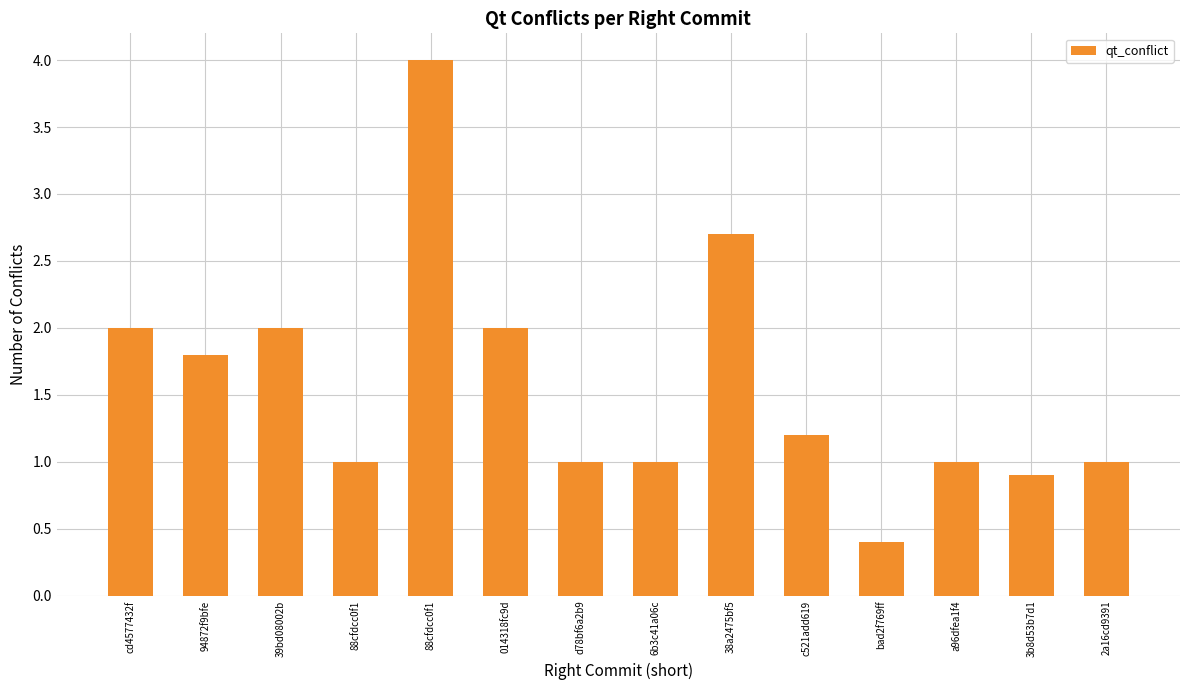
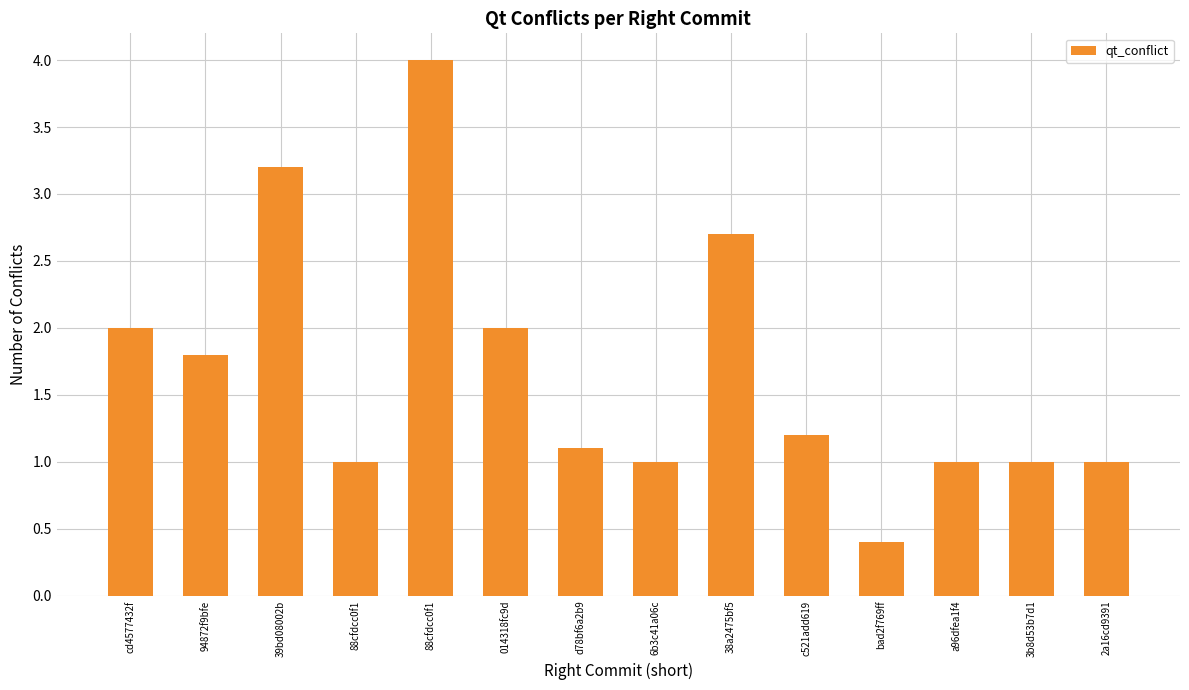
  {
    "cd4577432f": 2.0,
    "94872f9bfe": 1.8,
-   "39bd08002b": 2.0,
+   "39bd08002b": 3.2,
    "014318fc9d": 2.0,
-   "d78bf6a2b9": 1.0,
+   "d78bf6a2b9": 1.1,
    "6b3c41a06c": 1.0,
    "38a2475bf5": 2.7,
    "c521add619": 1.2,
    "bad2f769ff": 0.4,
    "a96dfea1f4": 1.0,
-   "3b8d53b7d1": 0.9,
+   "3b8d53b7d1": 1.0,
    "2a16cd9391": 1.0
  }
